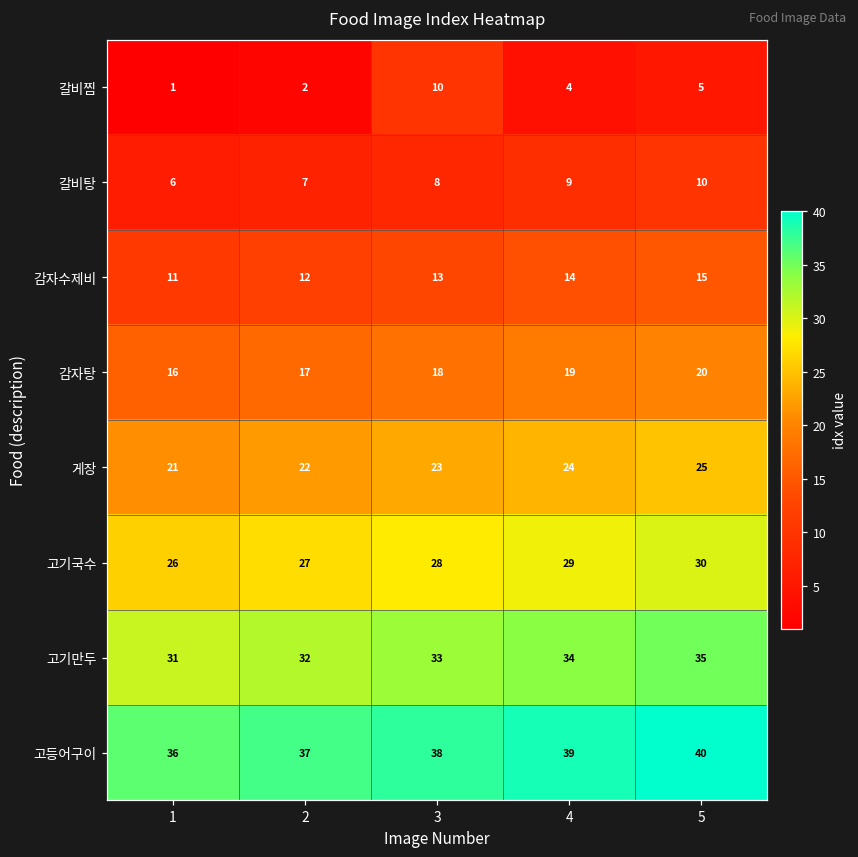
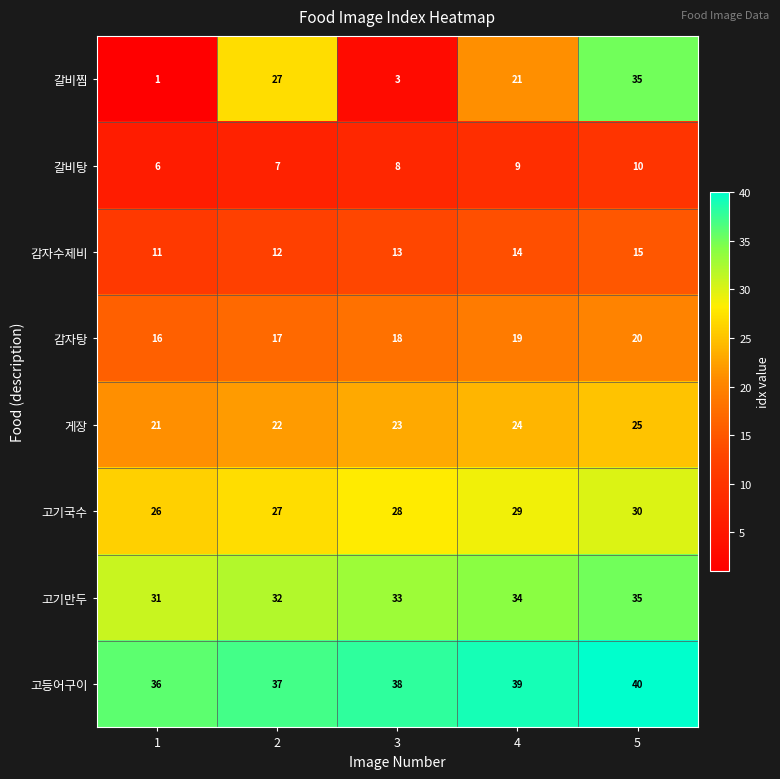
  {
    "갈비찜": {
      "1": 1,
-     "2": 2,
-     "3": 10,
-     "4": 4,
-     "5": 5
+     "2": 27,
+     "3": 3,
+     "4": 21,
+     "5": 35
    },
    "갈비탕": {
      "1": 6,
      "2": 7,
      "3": 8,
      "4": 9,
      "5": 10
    },
    "감자수제비": {
      "1": 11,
      "2": 12,
      "3": 13,
      "4": 14,
      "5": 15
    },
    "감자탕": {
      "1": 16,
      "2": 17,
      "3": 18,
      "4": 19,
      "5": 20
    },
    "게장": {
      "1": 21,
      "2": 22,
      "3": 23,
      "4": 24,
      "5": 25
    },
    "고기국수": {
      "1": 26,
      "2": 27,
      "3": 28,
      "4": 29,
      "5": 30
    },
    "고기만두": {
      "1": 31,
      "2": 32,
      "3": 33,
      "4": 34,
      "5": 35
    },
    "고등어구이": {
      "1": 36,
      "2": 37,
      "3": 38,
      "4": 39,
      "5": 40
    }
  }
